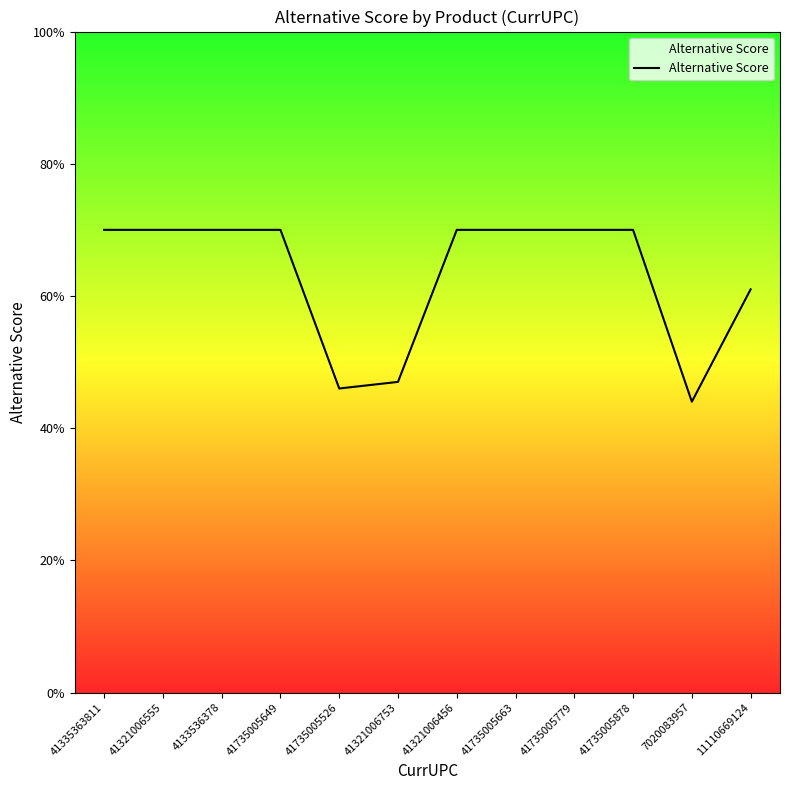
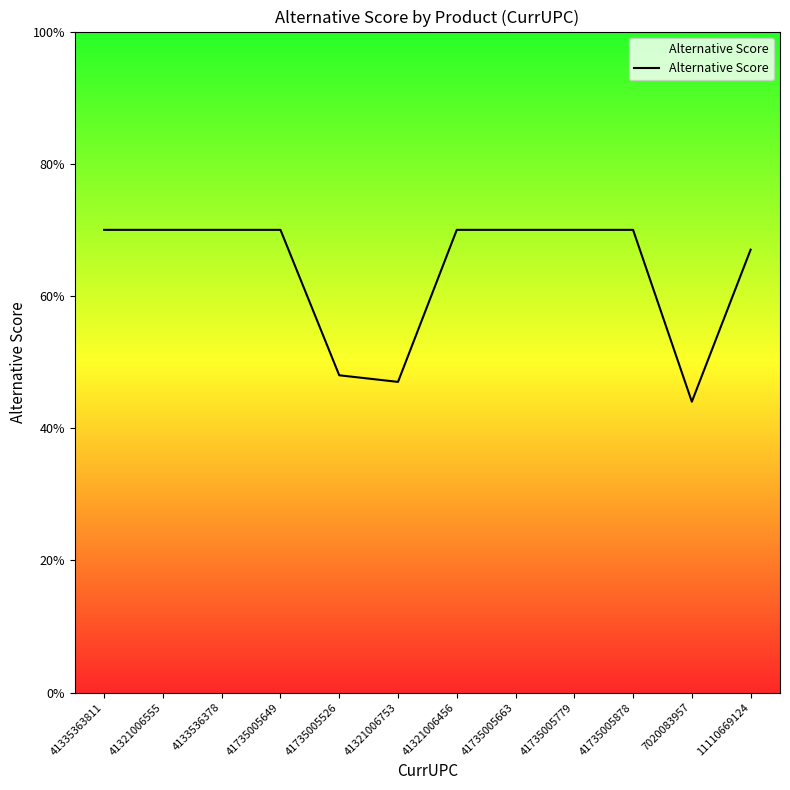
  {
    "41335363811": "70%",
    "41321006555": "70%",
    "4133536378": "70%",
    "41735005649": "70%",
-   "41735005526": "46%",
+   "41735005526": "48%",
    "41321006753": "47%",
    "41321006456": "70%",
    "41735005663": "70%",
    "41735005779": "70%",
    "41735005878": "70%",
    "7020083957": "44%",
-   "11110669124": "61%"
+   "11110669124": "67%"
  }
